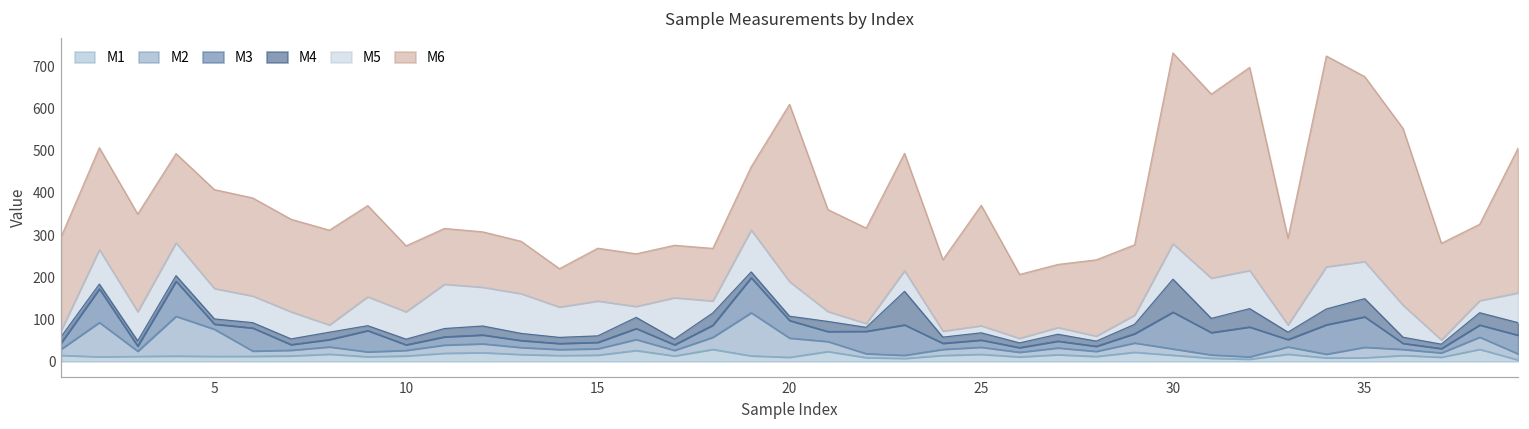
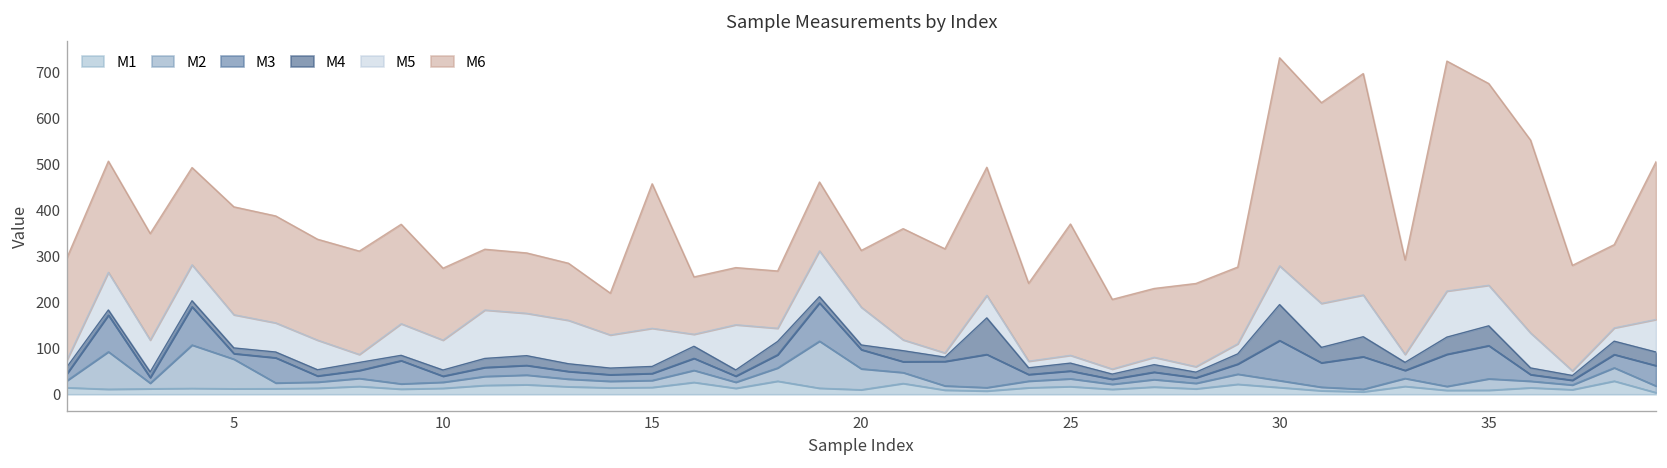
  {
    "M6": {
      "5": 230,
      "10": 160,
-     "15": 130,
-     "20": 420,
+     "15": 310,
+     "20": 120,
      "25": 290,
      "30": 450,
      "35": 440
    }
  }
